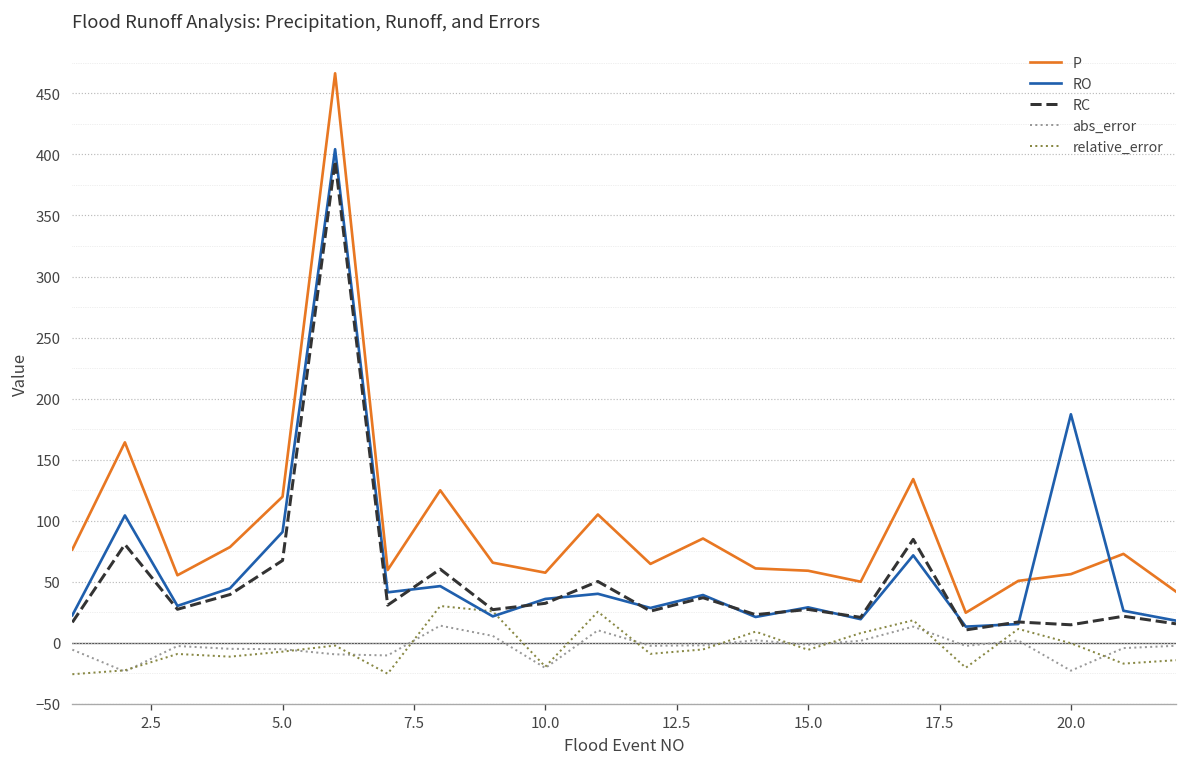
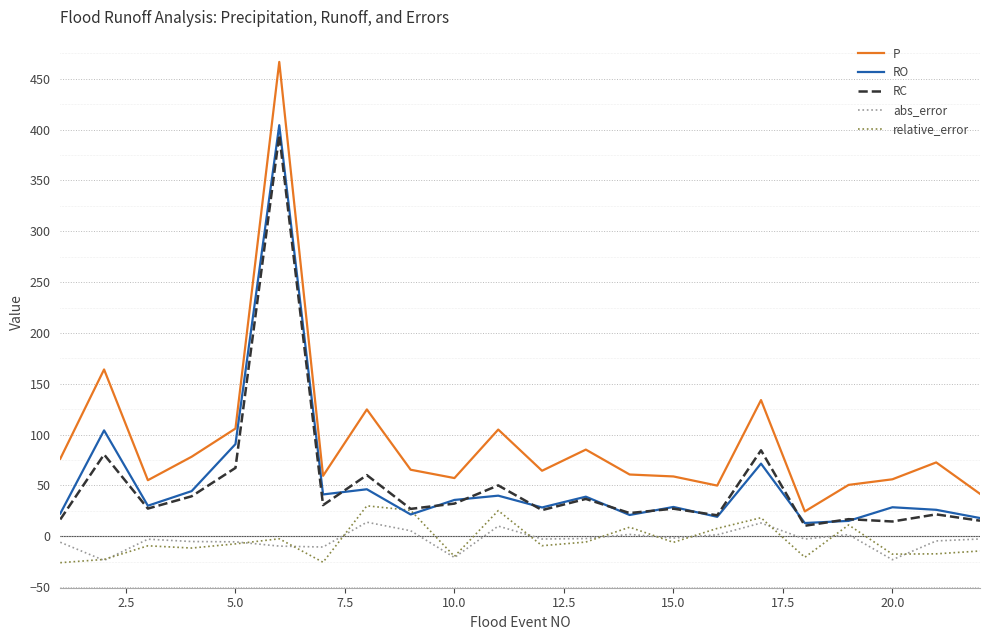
  {
    "P": {
-     "5.0": 120,
+     "5.0": 106,
      "10.0": 57,
      "15.0": 59,
      "20.0": 56
    },
    "RO": {
      "5.0": 91,
      "10.0": 36,
-     "20.0": 187
+     "20.0": 29
    },
    "RC": {
      "5.0": 67,
      "10.0": 32,
      "20.0": 15
    },
    "abs_error": {
      "15.0": -2,
      "20.0": -23
    },
    "relative_error": {
      "15.0": -6,
-     "20.0": -1
+     "20.0": -18
    }
  }
